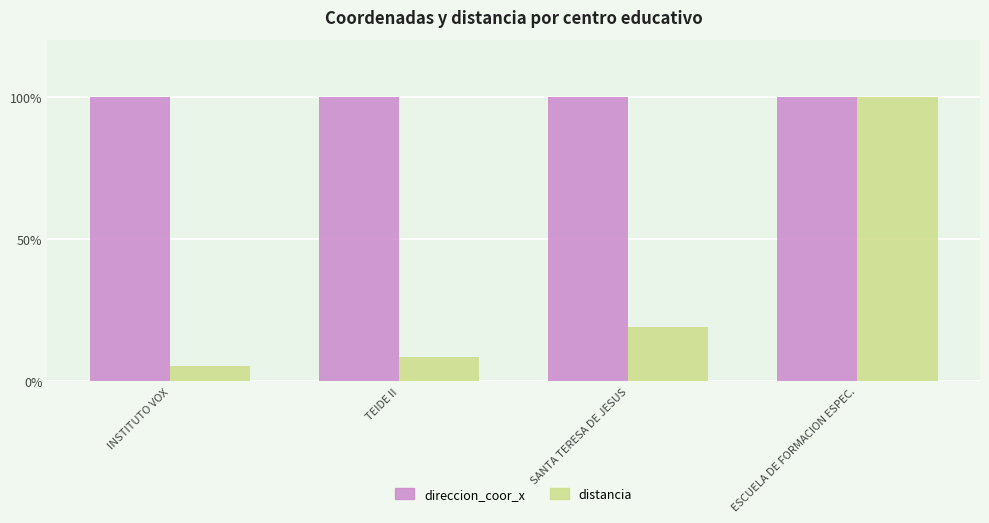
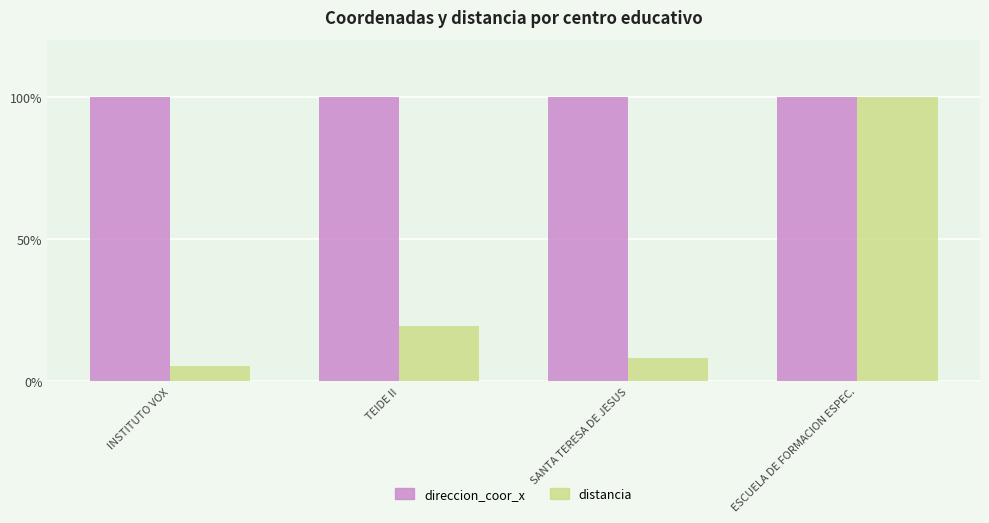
  {
    "direccion_coor_x": {
      "INSTITUTO VOX": "100%",
      "TEIDE II": "100%",
      "SANTA TERESA DE JESUS": "100%",
      "ESCUELA DE FORMACION ESPEC.": "100%"
    },
    "distancia": {
      "INSTITUTO VOX": "5%",
-     "TEIDE II": "9%",
-     "SANTA TERESA DE JESUS": "19%",
+     "TEIDE II": "19%",
+     "SANTA TERESA DE JESUS": "8%",
      "ESCUELA DE FORMACION ESPEC.": "100%"
    }
  }
